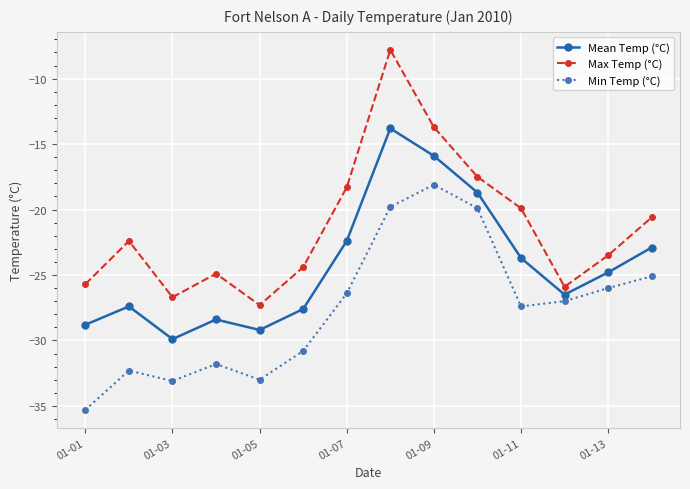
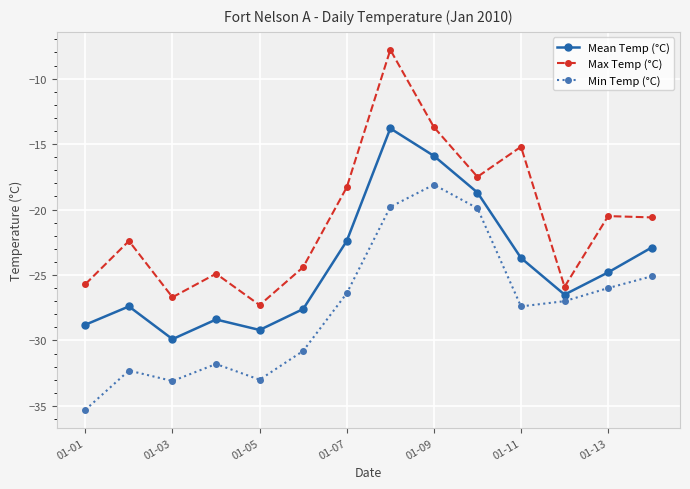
  {
    "Max Temp (°C)": {
      "01-01": -25.7,
      "01-03": -26.7,
      "01-05": -27.3,
      "01-07": -18.3,
      "01-09": -13.7,
-     "01-11": -19.9,
-     "01-13": -23.5
+     "01-11": -15.2,
+     "01-13": -20.5
    }
  }
